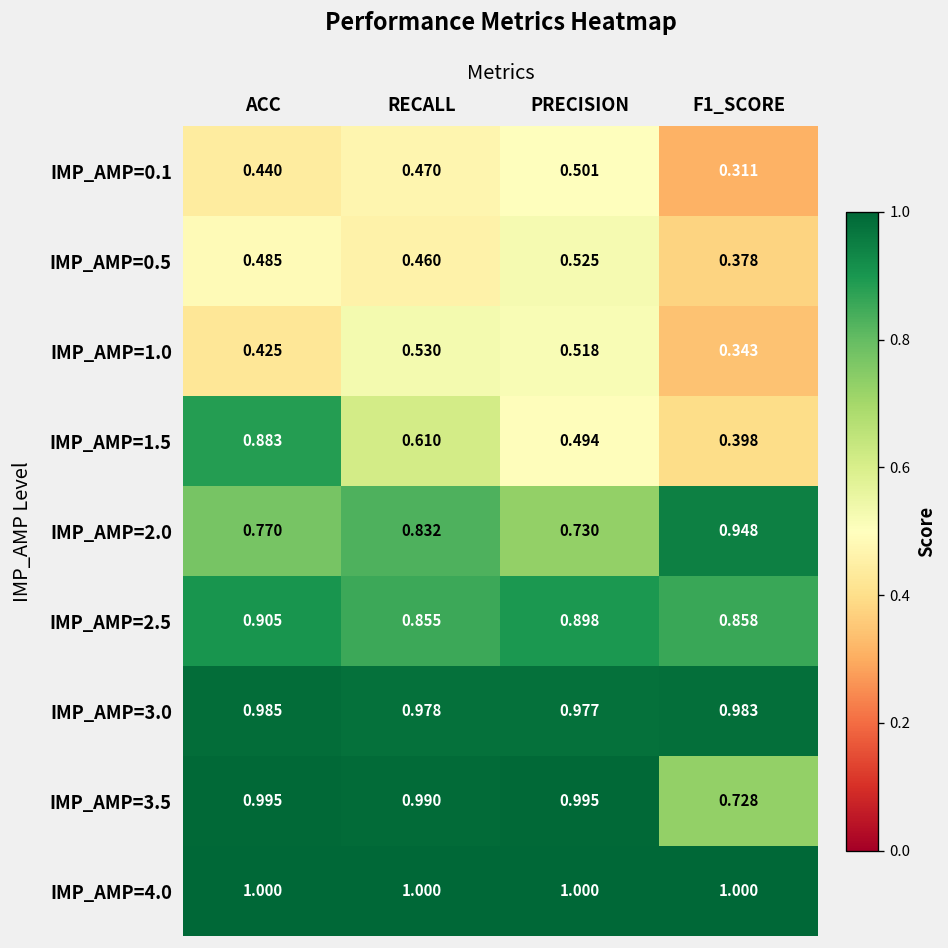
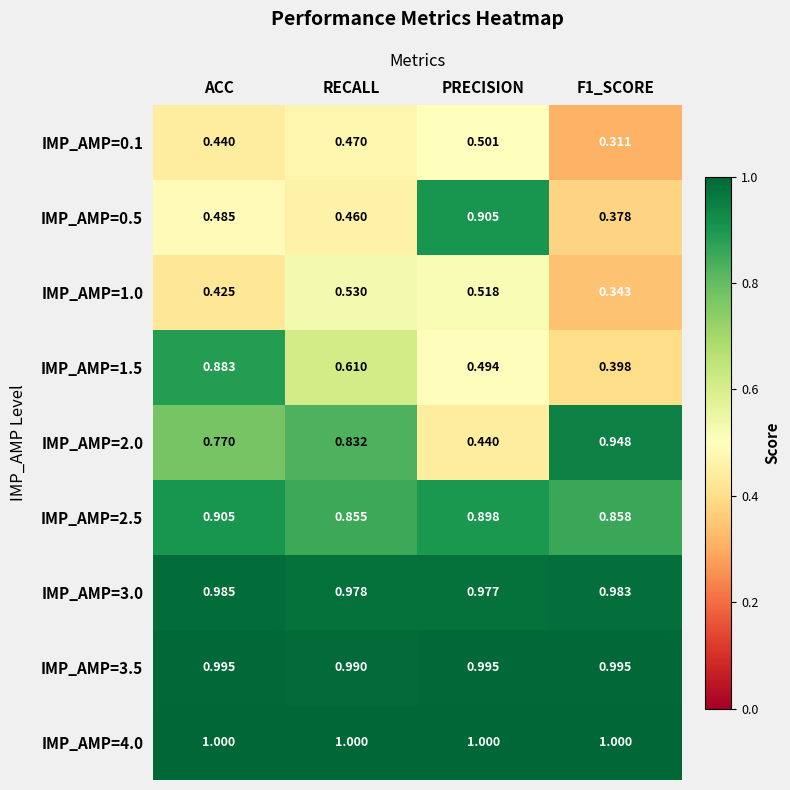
  {
    "IMP_AMP=0.1": {
      "ACC": 0.440,
      "RECALL": 0.470,
      "PRECISION": 0.501,
      "F1_SCORE": 0.311
    },
    "IMP_AMP=0.5": {
      "ACC": 0.485,
      "RECALL": 0.460,
-     "PRECISION": 0.525,
+     "PRECISION": 0.905,
      "F1_SCORE": 0.378
    },
    "IMP_AMP=1.0": {
      "ACC": 0.425,
      "RECALL": 0.530,
      "PRECISION": 0.518,
      "F1_SCORE": 0.343
    },
    "IMP_AMP=1.5": {
      "ACC": 0.883,
      "RECALL": 0.610,
      "PRECISION": 0.494,
      "F1_SCORE": 0.398
    },
    "IMP_AMP=2.0": {
      "ACC": 0.770,
      "RECALL": 0.832,
-     "PRECISION": 0.730,
+     "PRECISION": 0.440,
      "F1_SCORE": 0.948
    },
    "IMP_AMP=2.5": {
      "ACC": 0.905,
      "RECALL": 0.855,
      "PRECISION": 0.898,
      "F1_SCORE": 0.858
    },
    "IMP_AMP=3.0": {
      "ACC": 0.985,
      "RECALL": 0.978,
      "PRECISION": 0.977,
      "F1_SCORE": 0.983
    },
    "IMP_AMP=3.5": {
      "ACC": 0.995,
      "RECALL": 0.990,
      "PRECISION": 0.995,
-     "F1_SCORE": 0.728
+     "F1_SCORE": 0.995
    },
    "IMP_AMP=4.0": {
      "ACC": 1.000,
      "RECALL": 1.000,
      "PRECISION": 1.000,
      "F1_SCORE": 1.000
    }
  }
